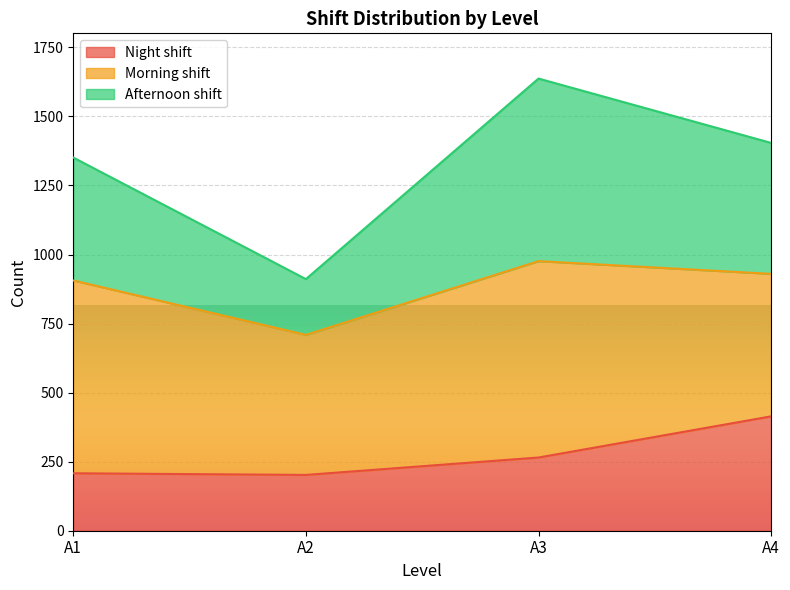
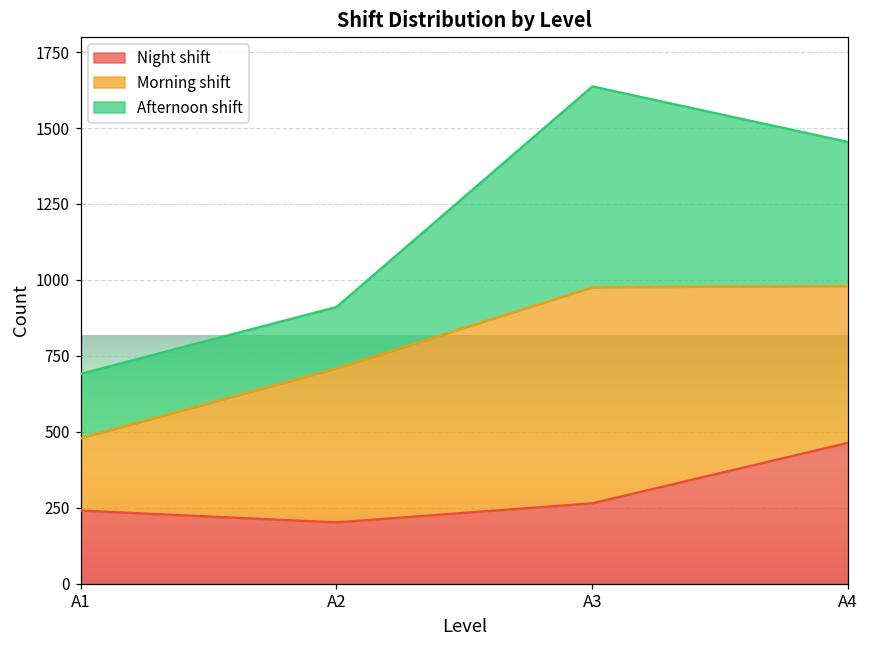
  {
    "Night shift": {
-     "A1": 210,
+     "A1": 240,
      "A2": 200,
      "A3": 270,
-     "A4": 410
+     "A4": 460
    },
    "Morning shift": {
-     "A1": 700,
+     "A1": 240,
      "A2": 510,
      "A3": 710,
      "A4": 520
    },
    "Afternoon shift": {
-     "A1": 450,
+     "A1": 210,
      "A2": 200,
      "A3": 660,
      "A4": 470
    }
  }
